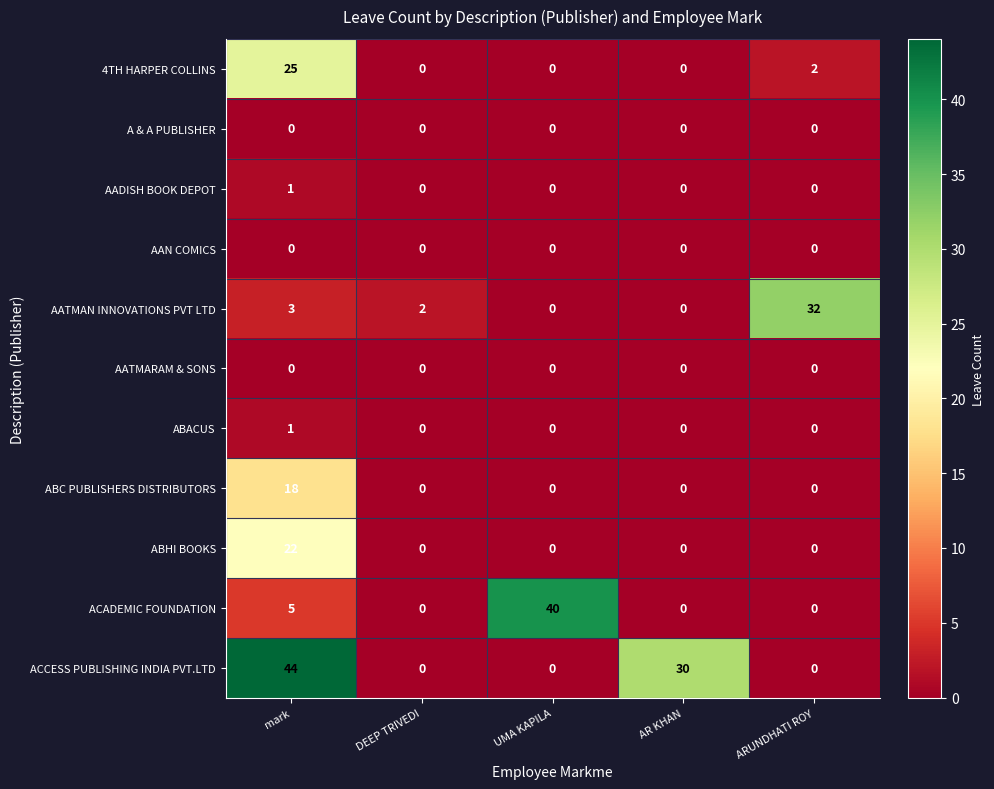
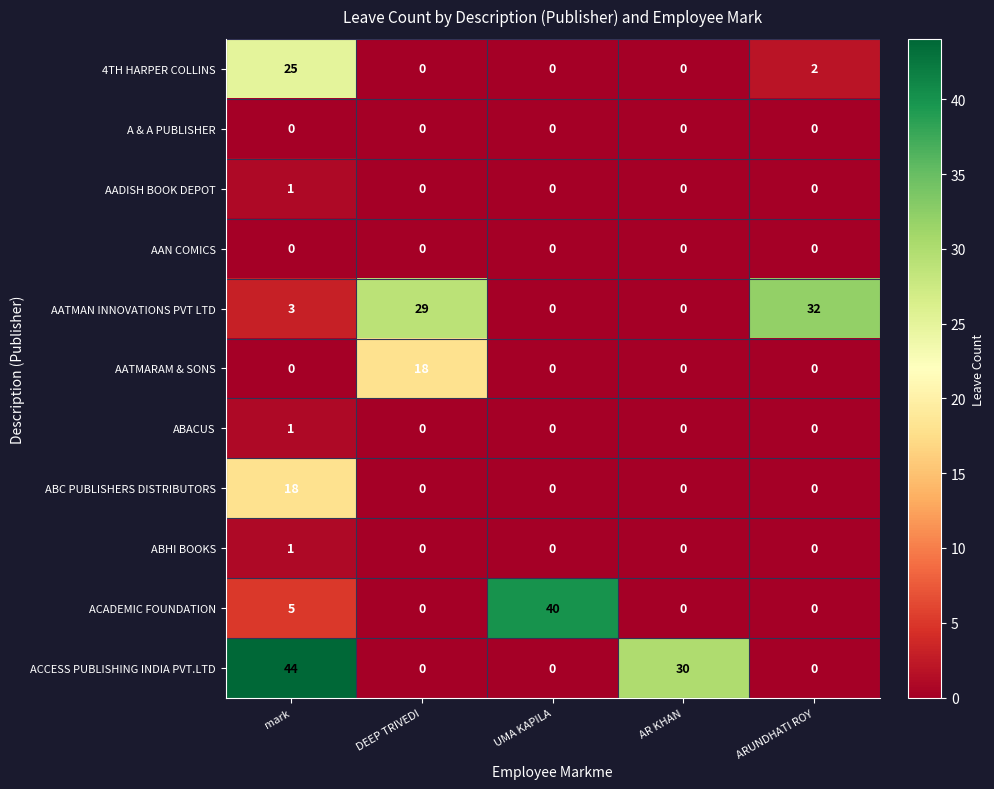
  {
    "4TH HARPER COLLINS": {
      "mark": 25,
      "DEEP TRIVEDI": 0,
      "UMA KAPILA": 0,
      "AR KHAN": 0,
      "ARUNDHATI ROY": 2
    },
    "A & A PUBLISHER": {
      "mark": 0,
      "DEEP TRIVEDI": 0,
      "UMA KAPILA": 0,
      "AR KHAN": 0,
      "ARUNDHATI ROY": 0
    },
    "AADISH BOOK DEPOT": {
      "mark": 1,
      "DEEP TRIVEDI": 0,
      "UMA KAPILA": 0,
      "AR KHAN": 0,
      "ARUNDHATI ROY": 0
    },
    "AAN COMICS": {
      "mark": 0,
      "DEEP TRIVEDI": 0,
      "UMA KAPILA": 0,
      "AR KHAN": 0,
      "ARUNDHATI ROY": 0
    },
    "AATMAN INNOVATIONS PVT LTD": {
      "mark": 3,
-     "DEEP TRIVEDI": 2,
+     "DEEP TRIVEDI": 29,
      "UMA KAPILA": 0,
      "AR KHAN": 0,
      "ARUNDHATI ROY": 32
    },
    "AATMARAM & SONS": {
      "mark": 0,
-     "DEEP TRIVEDI": 0,
+     "DEEP TRIVEDI": 18,
      "UMA KAPILA": 0,
      "AR KHAN": 0,
      "ARUNDHATI ROY": 0
    },
    "ABACUS": {
      "mark": 1,
      "DEEP TRIVEDI": 0,
      "UMA KAPILA": 0,
      "AR KHAN": 0,
      "ARUNDHATI ROY": 0
    },
    "ABC PUBLISHERS DISTRIBUTORS": {
      "mark": 18,
      "DEEP TRIVEDI": 0,
      "UMA KAPILA": 0,
      "AR KHAN": 0,
      "ARUNDHATI ROY": 0
    },
    "ABHI BOOKS": {
-     "mark": 22,
+     "mark": 1,
      "DEEP TRIVEDI": 0,
      "UMA KAPILA": 0,
      "AR KHAN": 0,
      "ARUNDHATI ROY": 0
    },
    "ACADEMIC FOUNDATION": {
      "mark": 5,
      "DEEP TRIVEDI": 0,
      "UMA KAPILA": 40,
      "AR KHAN": 0,
      "ARUNDHATI ROY": 0
    },
    "ACCESS PUBLISHING INDIA PVT.LTD": {
      "mark": 44,
      "DEEP TRIVEDI": 0,
      "UMA KAPILA": 0,
      "AR KHAN": 30,
      "ARUNDHATI ROY": 0
    }
  }
